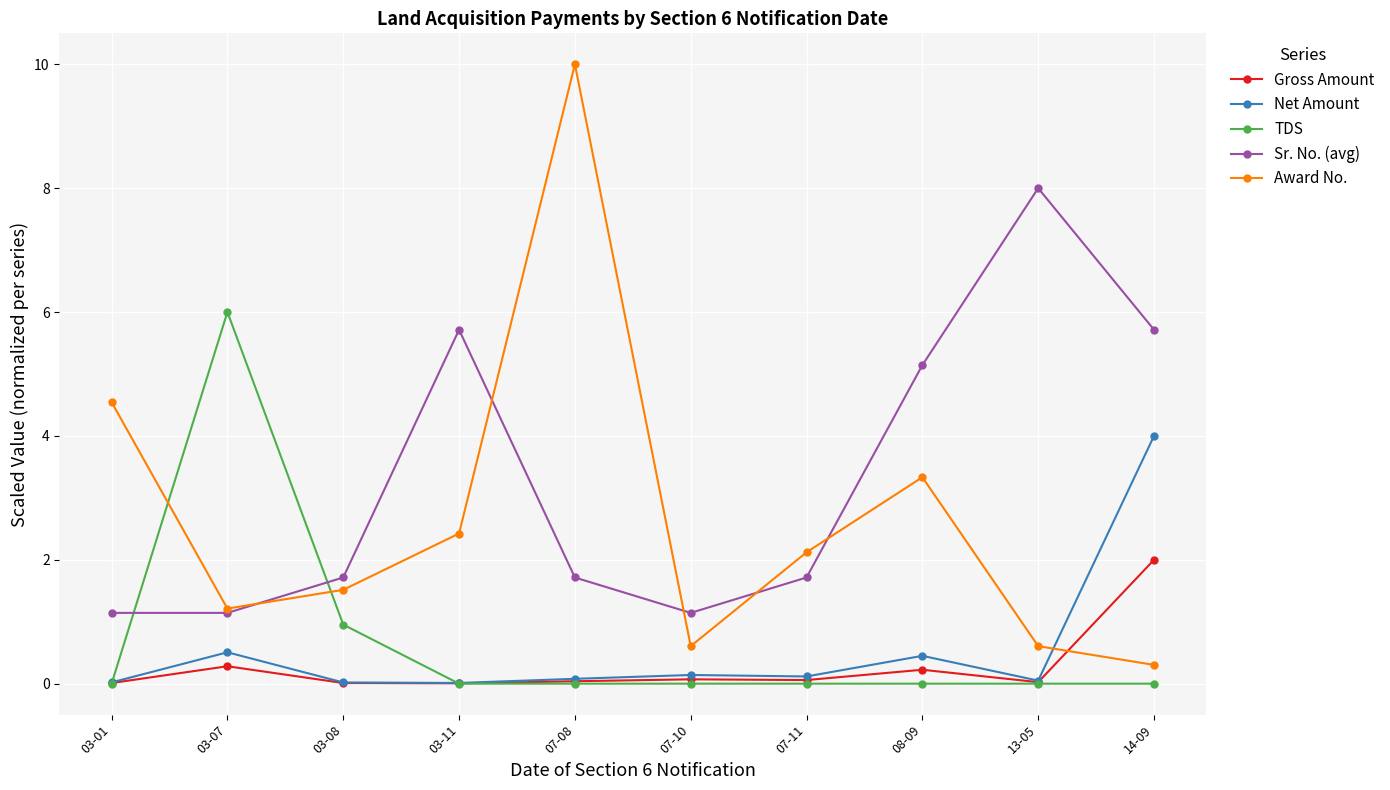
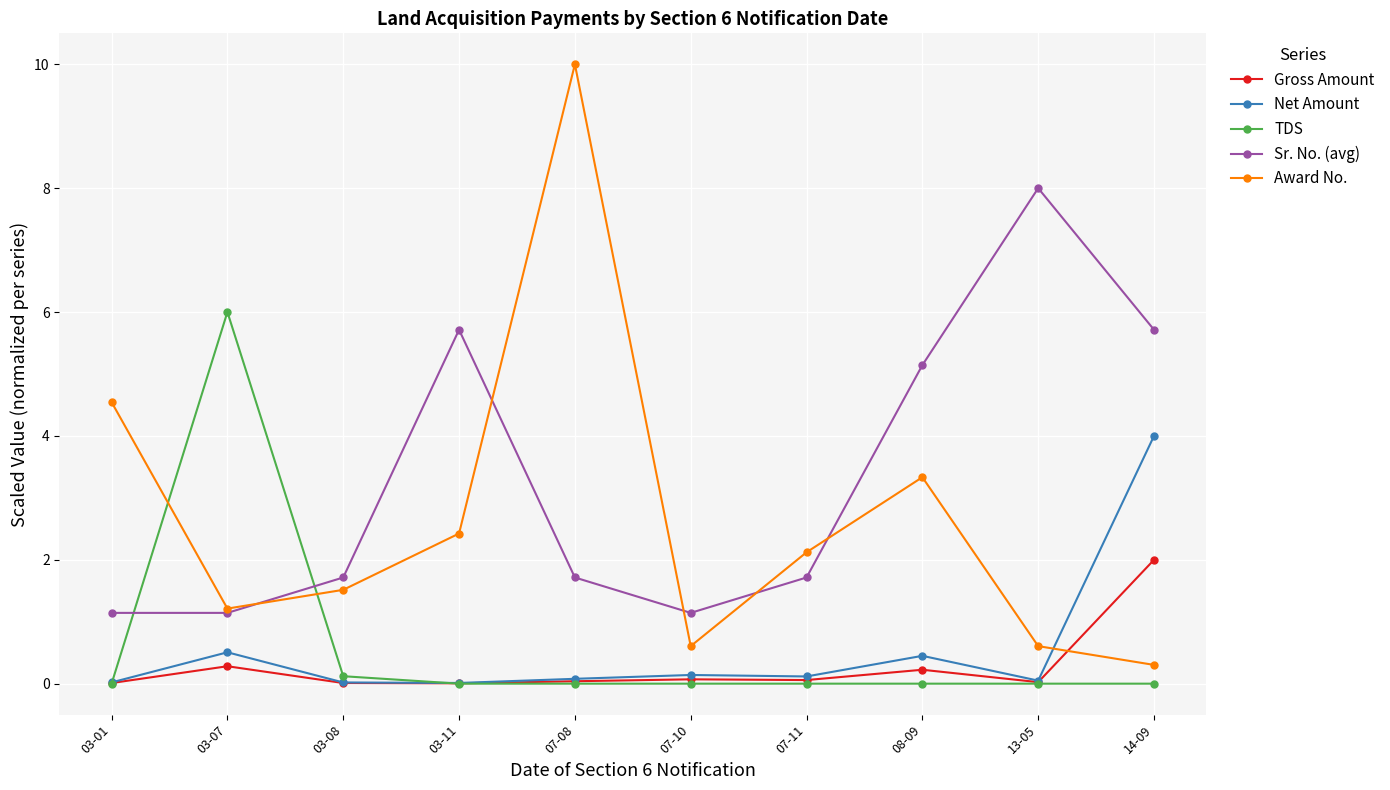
  {
    "Gross Amount": {
      "03-07": 0.3,
      "07-10": 0.1,
      "07-11": 0.1,
      "08-09": 0.2,
      "14-09": 2.0
    },
    "Net Amount": {
      "03-07": 0.5,
      "07-10": 0.1,
      "07-11": 0.1,
      "08-09": 0.4,
      "14-09": 4.0
    },
    "TDS": {
      "03-07": 6.0,
-     "03-08": 1.0,
+     "03-08": 0.1,
      "07-10": 0.0,
      "07-11": 0.0,
      "08-09": 0.0,
      "14-09": 0.0
    },
    "Sr. No. (avg)": {
      "03-01": 1.1,
      "03-07": 1.1,
      "03-08": 1.7,
      "03-11": 5.7,
      "07-08": 1.7,
      "07-10": 1.1,
      "07-11": 1.7,
      "08-09": 5.1,
      "13-05": 8.0,
      "14-09": 5.7
    },
    "Award No.": {
      "03-01": 4.5,
      "03-07": 1.2,
      "03-08": 1.5,
      "03-11": 2.4,
      "07-08": 10.0,
      "07-10": 0.6,
      "07-11": 2.1,
      "08-09": 3.3,
      "13-05": 0.6,
      "14-09": 0.3
    }
  }
